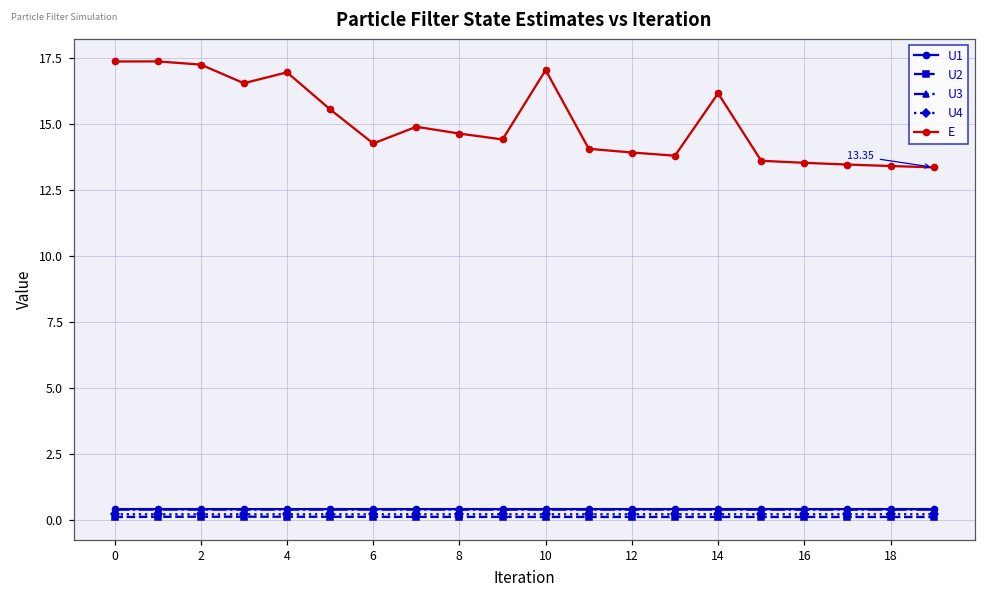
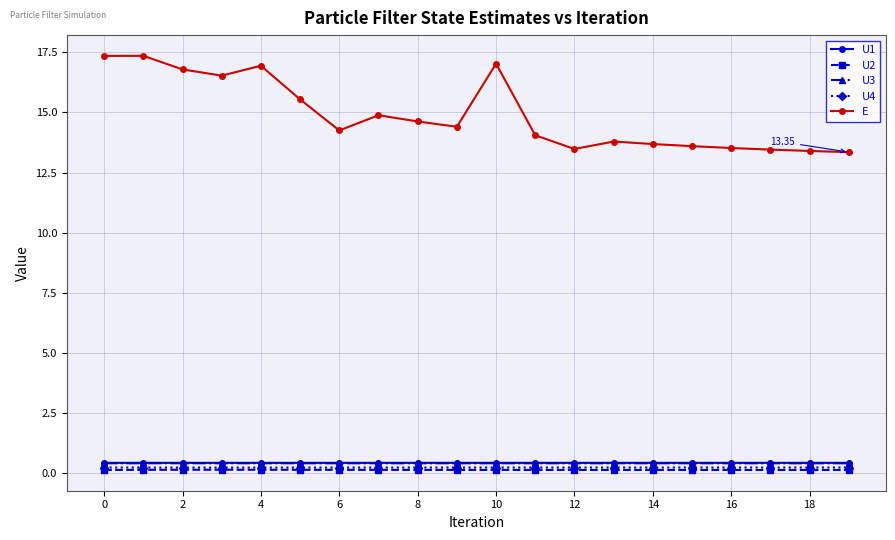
  {
    "E": {
      "0": 17.4,
-     "2": 17.2,
+     "2": 16.8,
      "4": 16.9,
      "6": 14.3,
      "8": 14.6,
      "10": 17.0,
-     "12": 13.9,
-     "14": 16.2,
+     "12": 13.5,
+     "14": 13.7,
      "16": 13.5
    }
  }
